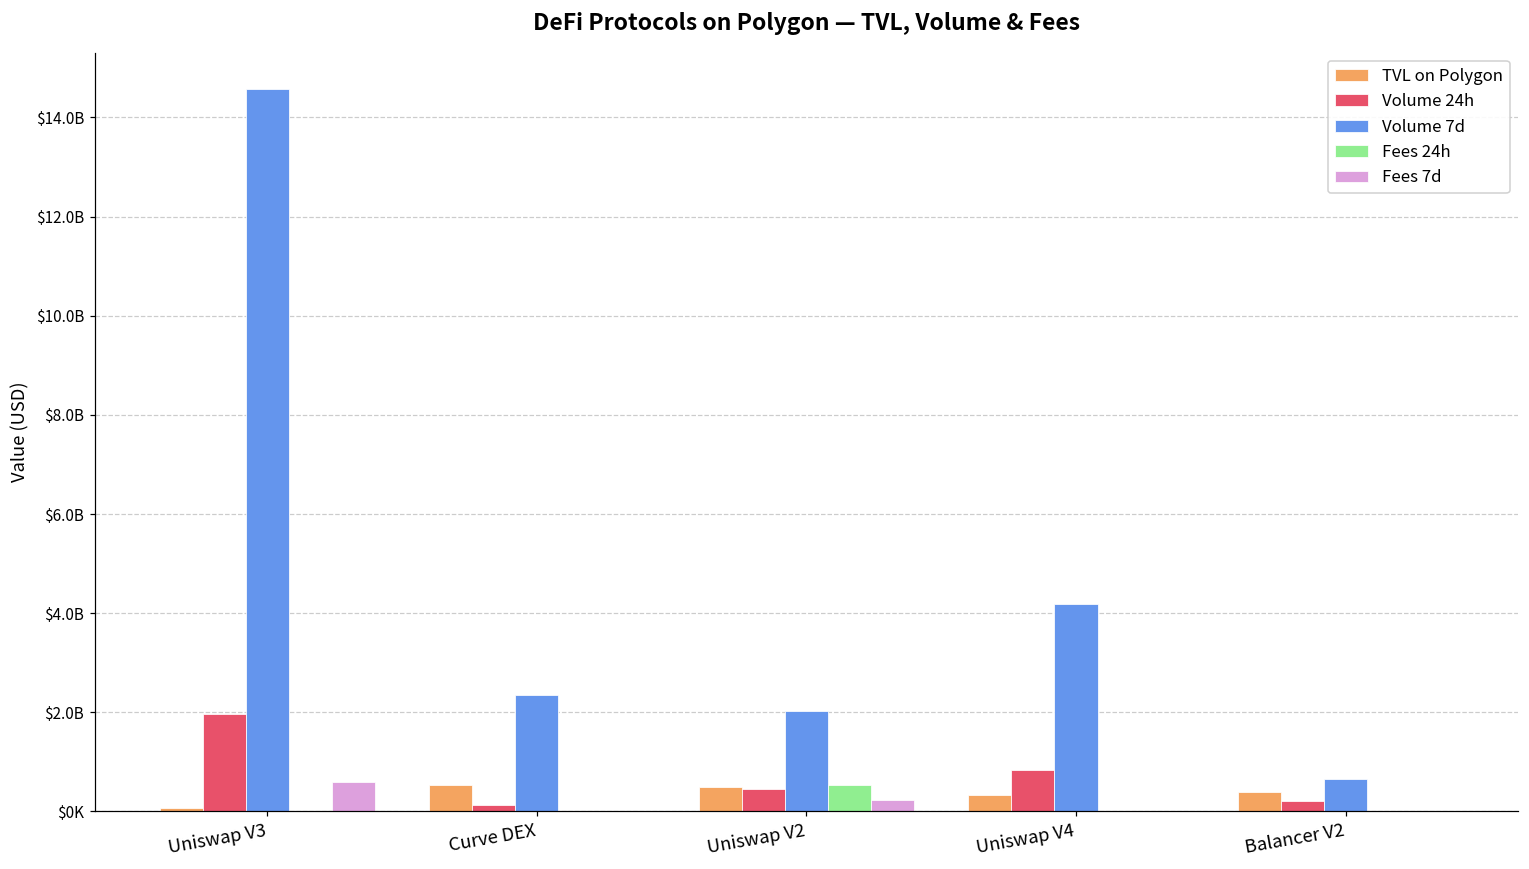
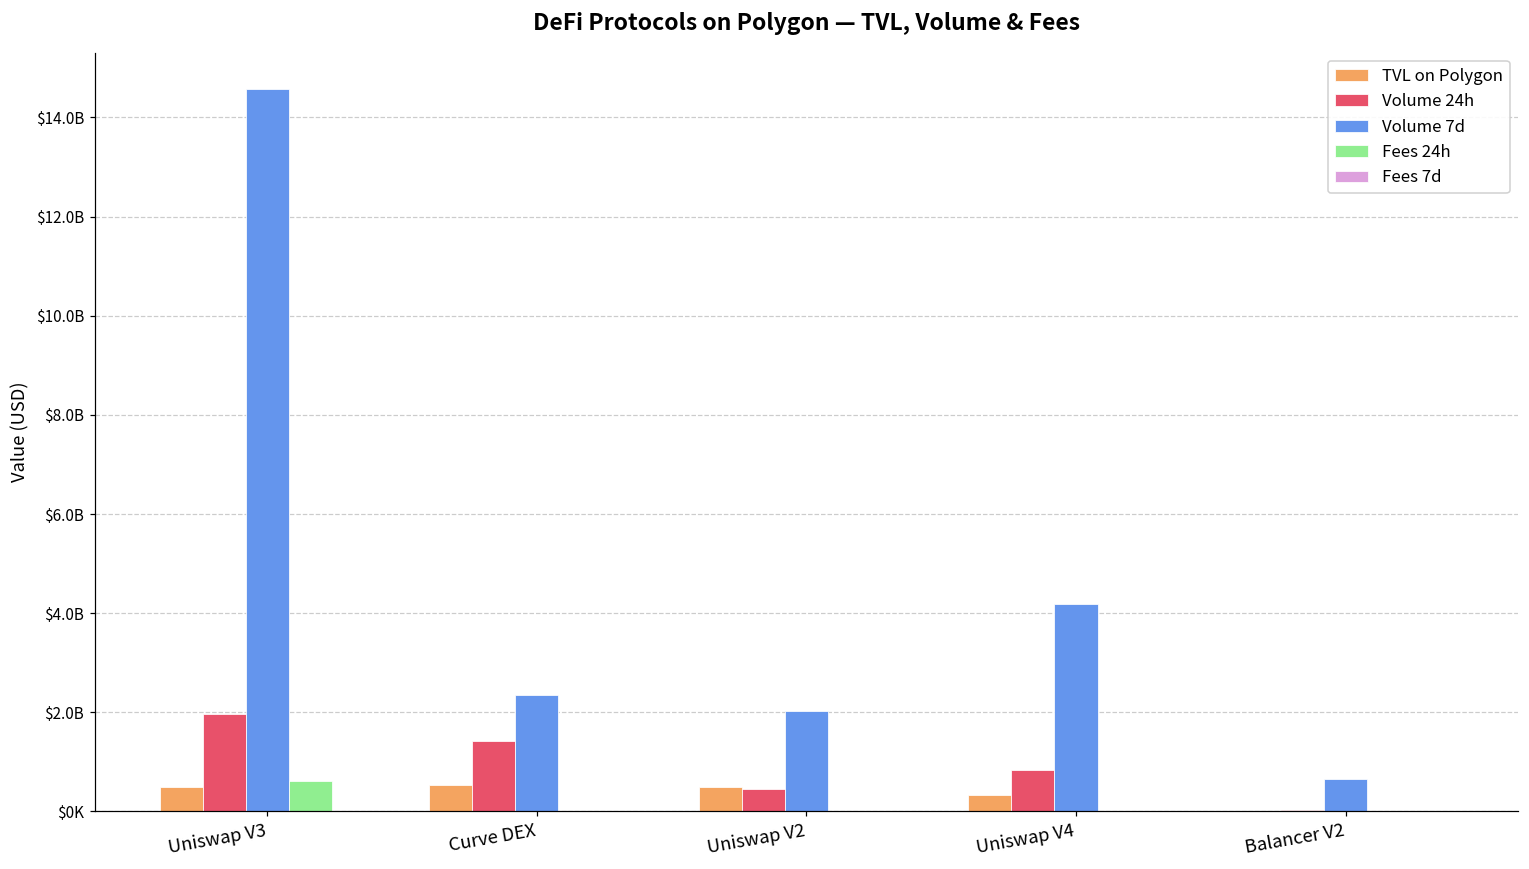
  {
    "TVL on Polygon": {
-     "Uniswap V3": "$100000000",
+     "Uniswap V3": "$500000000",
      "Curve DEX": "$500000000",
      "Uniswap V2": "$500000000",
      "Uniswap V4": "$300000000",
-     "Balancer V2": "$400000000"
+     "Balancer V2": "$0"
    },
    "Volume 24h": {
      "Uniswap V3": "$2000000000",
-     "Curve DEX": "$100000000",
+     "Curve DEX": "$1400000000",
      "Uniswap V2": "$500000000",
      "Uniswap V4": "$800000000",
-     "Balancer V2": "$200000000"
+     "Balancer V2": "$0"
    },
    "Volume 7d": {
      "Uniswap V3": "$14600000000",
      "Curve DEX": "$2300000000",
      "Uniswap V2": "$2000000000",
      "Uniswap V4": "$4200000000",
      "Balancer V2": "$700000000"
    },
    "Fees 24h": {
-     "Uniswap V3": "$0",
-     "Uniswap V2": "$500000000",
+     "Uniswap V3": "$600000000",
+     "Uniswap V2": "$0",
      "Uniswap V4": "$0"
    },
    "Fees 7d": {
-     "Uniswap V3": "$600000000",
-     "Uniswap V2": "$200000000",
+     "Uniswap V3": "$0",
+     "Uniswap V2": "$0",
      "Uniswap V4": "$0"
    }
  }
